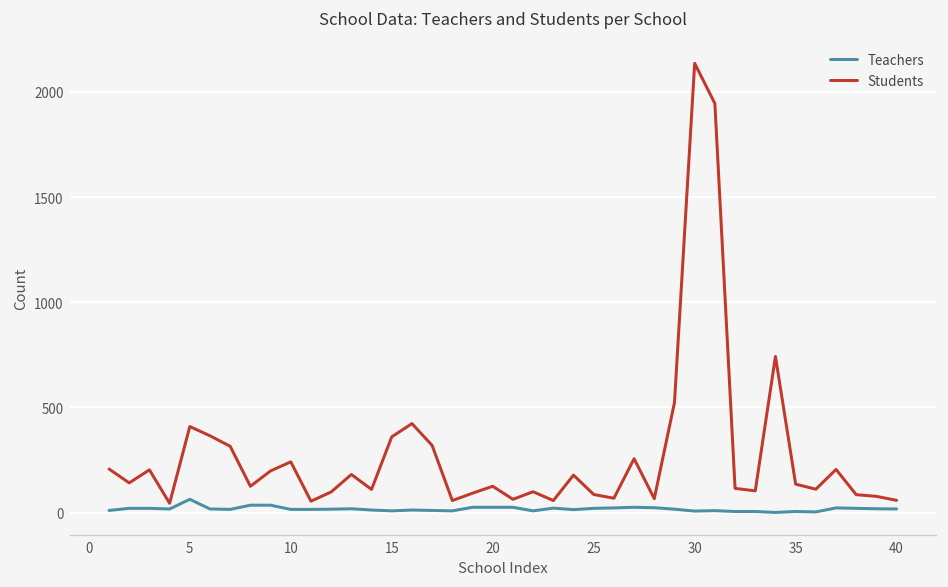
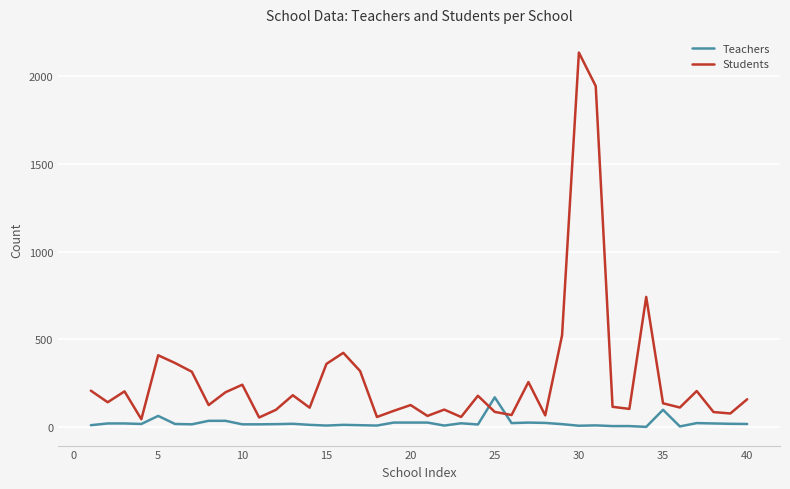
  {
    "Teachers": {
      "5": 60,
      "10": 20,
      "15": 10,
      "20": 30,
-     "25": 20,
+     "25": 170,
      "30": 10,
-     "35": 10,
+     "35": 100,
      "40": 20
    },
    "Students": {
      "5": 410,
      "10": 240,
      "15": 360,
      "20": 130,
      "25": 90,
      "30": 2140,
      "35": 140,
-     "40": 60
+     "40": 160
    }
  }
